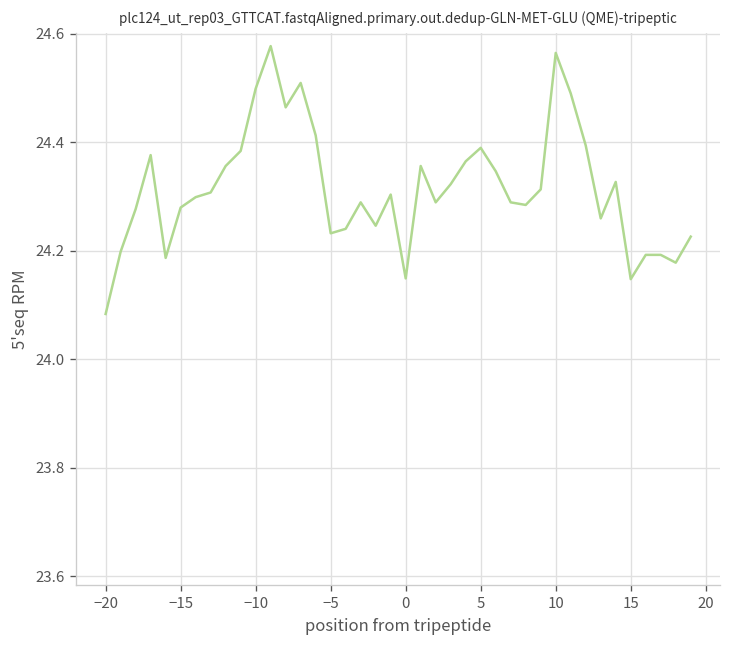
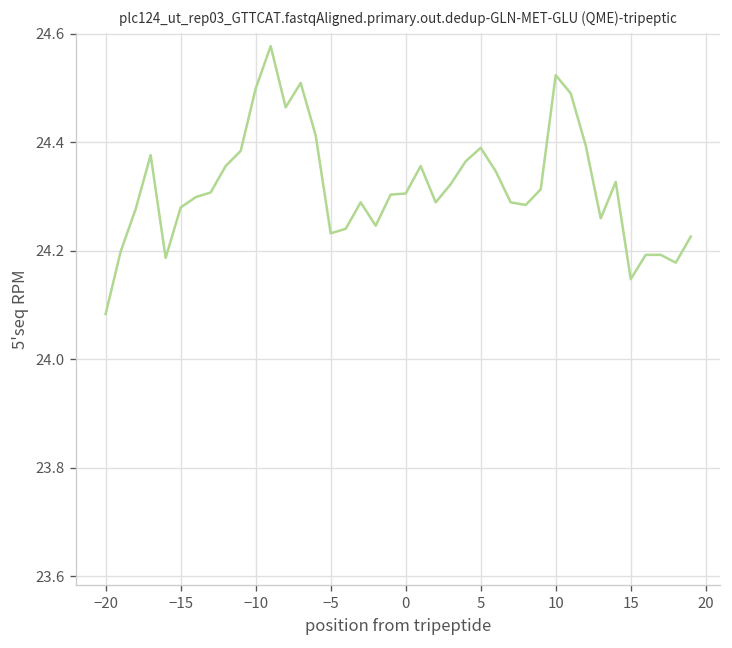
  {
    "−20": 24.08,
    "−15": 24.28,
    "−10": 24.50,
    "−5": 24.23,
-   "0": 24.15,
+   "0": 24.31,
    "5": 24.39,
-   "10": 24.56,
+   "10": 24.52,
    "15": 24.15
  }
